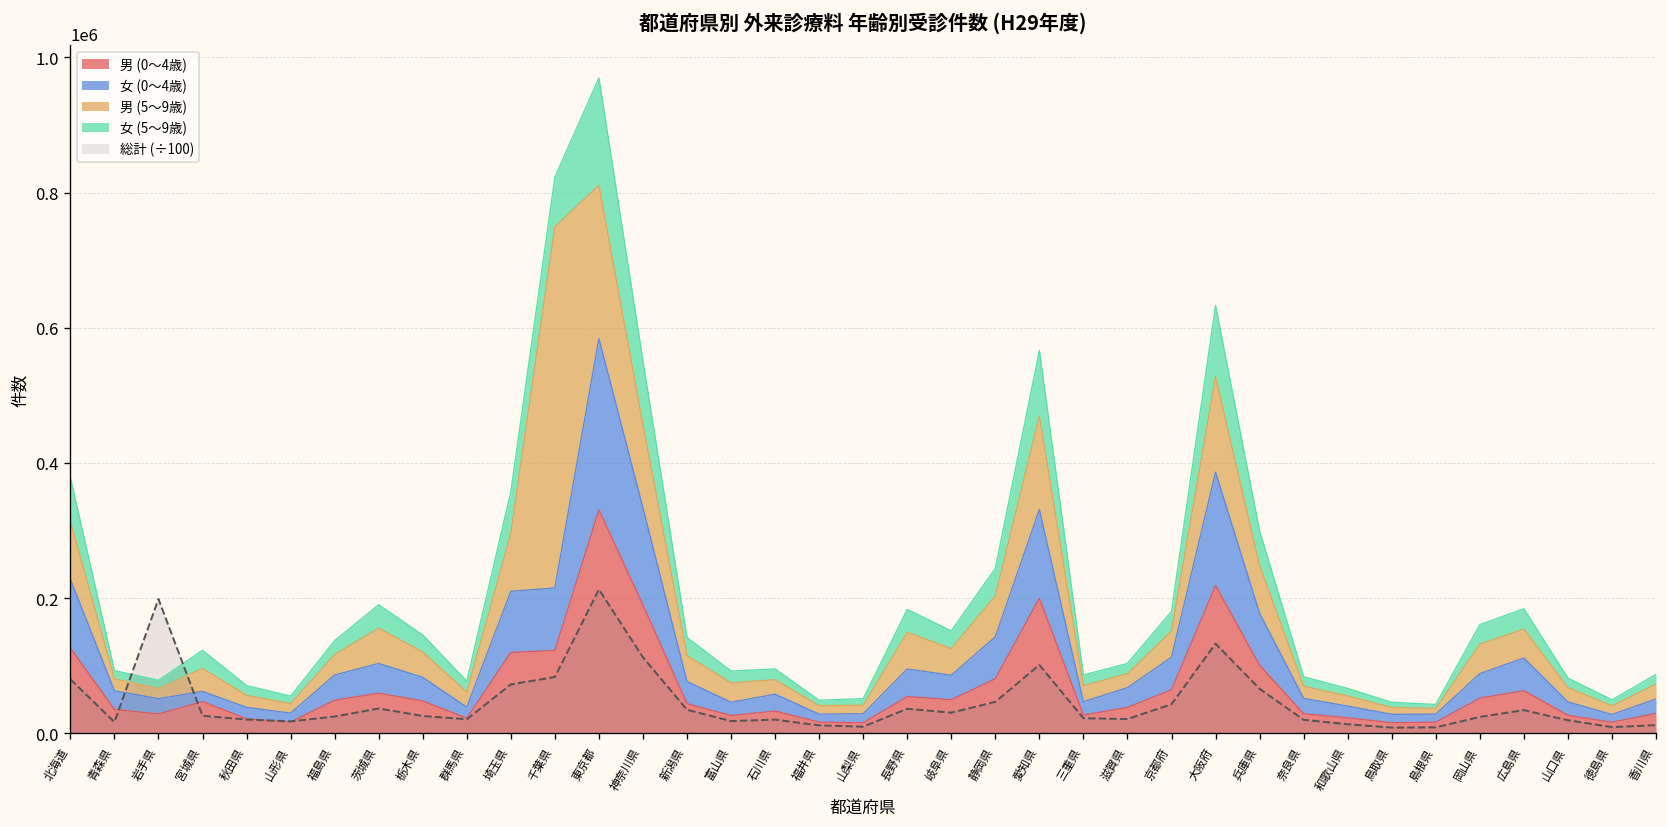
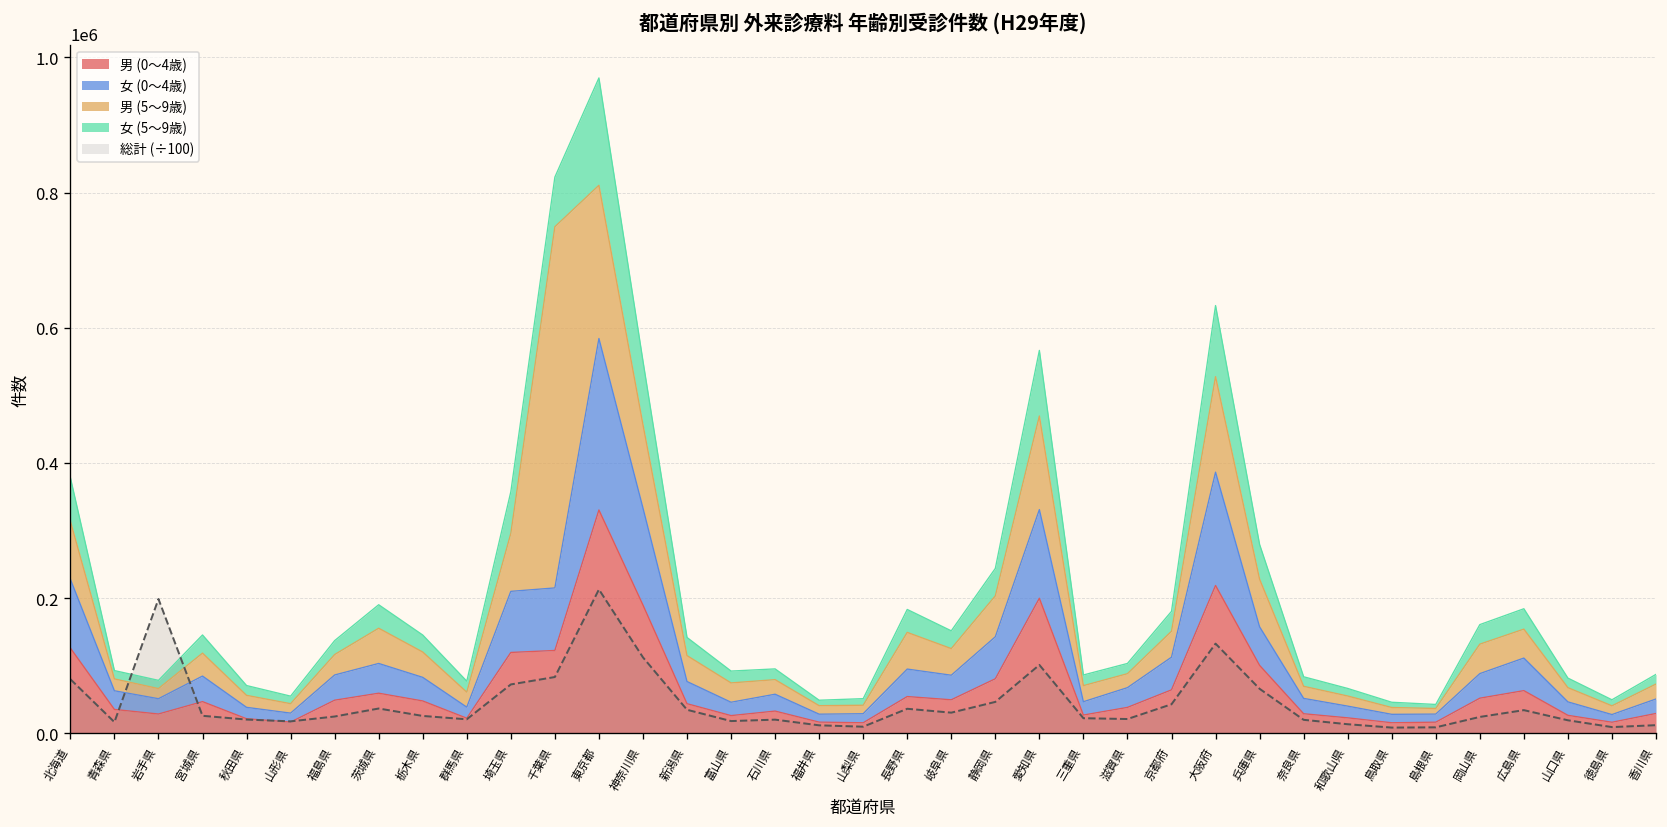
  {
    "男 (0～4歳)": {
      "北海道": 130000,
      "青森県": 40000,
      "岩手県": 30000,
      "宮城県": 50000,
      "福島県": 50000,
      "茨城県": 60000,
      "栃木県": 50000,
      "埼玉県": 120000,
      "千葉県": 120000,
      "東京都": 330000,
      "神奈川県": 190000,
      "新潟県": 40000,
      "富山県": 30000,
      "石川県": 30000,
      "福井県": 20000,
      "山梨県": 20000,
      "長野県": 50000,
      "岐阜県": 50000,
      "静岡県": 80000,
      "愛知県": 200000,
      "三重県": 30000,
      "滋賀県": 40000,
      "京都府": 60000,
      "大阪府": 220000,
      "兵庫県": 100000,
      "奈良県": 30000,
      "和歌山県": 20000,
      "鳥取県": 20000,
      "島根県": 20000,
      "岡山県": 50000,
      "広島県": 60000,
      "山口県": 30000,
      "徳島県": 20000,
      "香川県": 30000
    },
    "女 (0～4歳)": {
      "北海道": 100000,
      "青森県": 30000,
      "岩手県": 20000,
-     "宮城県": 20000,
+     "宮城県": 40000,
      "秋田県": 20000,
      "山形県": 10000,
      "福島県": 40000,
      "茨城県": 40000,
      "栃木県": 30000,
      "群馬県": 20000,
      "埼玉県": 90000,
      "千葉県": 90000,
      "東京都": 250000,
      "神奈川県": 140000,
      "新潟県": 30000,
      "富山県": 20000,
      "石川県": 20000,
      "福井県": 10000,
      "山梨県": 10000,
      "長野県": 40000,
      "岐阜県": 40000,
      "静岡県": 60000,
      "愛知県": 130000,
      "三重県": 20000,
      "滋賀県": 30000,
      "京都府": 50000,
      "大阪府": 170000,
-     "兵庫県": 80000,
+     "兵庫県": 60000,
      "奈良県": 20000,
      "和歌山県": 20000,
      "鳥取県": 10000,
      "島根県": 10000,
      "岡山県": 40000,
      "広島県": 50000,
      "山口県": 20000,
      "徳島県": 10000,
      "香川県": 20000
    },
    "男 (5～9歳)": {
      "北海道": 90000,
      "青森県": 20000,
      "岩手県": 10000,
      "宮城県": 30000,
      "秋田県": 20000,
      "山形県": 10000,
      "福島県": 30000,
      "茨城県": 50000,
      "栃木県": 40000,
      "群馬県": 20000,
      "埼玉県": 90000,
      "千葉県": 530000,
      "東京都": 230000,
      "神奈川県": 120000,
      "新潟県": 40000,
      "富山県": 30000,
      "石川県": 20000,
      "福井県": 10000,
      "山梨県": 10000,
      "長野県": 50000,
      "岐阜県": 40000,
      "静岡県": 60000,
      "愛知県": 140000,
      "三重県": 20000,
      "滋賀県": 20000,
      "京都府": 40000,
      "大阪府": 140000,
      "兵庫県": 70000,
      "奈良県": 20000,
      "和歌山県": 10000,
      "鳥取県": 10000,
      "島根県": 10000,
      "岡山県": 40000,
      "広島県": 40000,
      "山口県": 20000,
      "徳島県": 10000,
      "香川県": 20000
    },
    "女 (5～9歳)": {
      "北海道": 60000,
      "青森県": 10000,
      "岩手県": 10000,
      "宮城県": 30000,
      "秋田県": 10000,
      "山形県": 10000,
      "福島県": 20000,
      "茨城県": 30000,
      "栃木県": 30000,
      "群馬県": 20000,
      "埼玉県": 60000,
      "千葉県": 70000,
      "東京都": 160000,
      "神奈川県": 90000,
      "新潟県": 30000,
      "富山県": 20000,
      "石川県": 20000,
      "福井県": 10000,
      "山梨県": 10000,
      "長野県": 30000,
      "岐阜県": 30000,
      "静岡県": 40000,
      "愛知県": 100000,
      "三重県": 20000,
      "滋賀県": 20000,
      "京都府": 30000,
      "大阪府": 110000,
      "兵庫県": 50000,
      "奈良県": 10000,
      "和歌山県": 10000,
      "鳥取県": 10000,
      "島根県": 10000,
      "岡山県": 30000,
      "広島県": 30000,
      "山口県": 10000,
      "徳島県": 10000,
      "香川県": 10000
    },
    "総計 (÷100)": {
      "北海道": 80000,
      "青森県": 20000,
      "岩手県": 200000,
      "宮城県": 30000,
      "福島県": 20000,
      "茨城県": 40000,
      "栃木県": 30000,
      "埼玉県": 70000,
      "千葉県": 80000,
      "東京都": 210000,
      "神奈川県": 110000,
      "新潟県": 30000,
      "富山県": 20000,
      "石川県": 20000,
      "福井県": 10000,
      "山梨県": 10000,
      "長野県": 40000,
      "岐阜県": 30000,
      "静岡県": 50000,
      "愛知県": 100000,
      "三重県": 20000,
      "滋賀県": 20000,
      "京都府": 40000,
      "大阪府": 130000,
      "兵庫県": 70000,
      "奈良県": 20000,
      "和歌山県": 10000,
      "鳥取県": 10000,
      "島根県": 10000,
      "岡山県": 20000,
      "広島県": 30000,
      "山口県": 20000,
      "徳島県": 10000,
      "香川県": 10000
    }
  }
